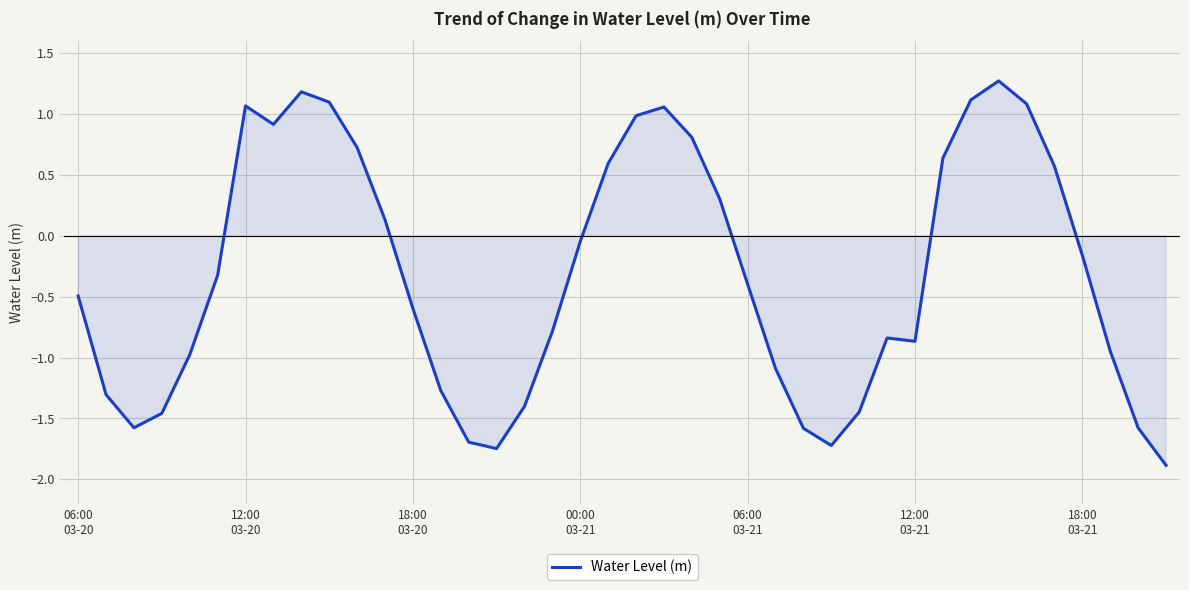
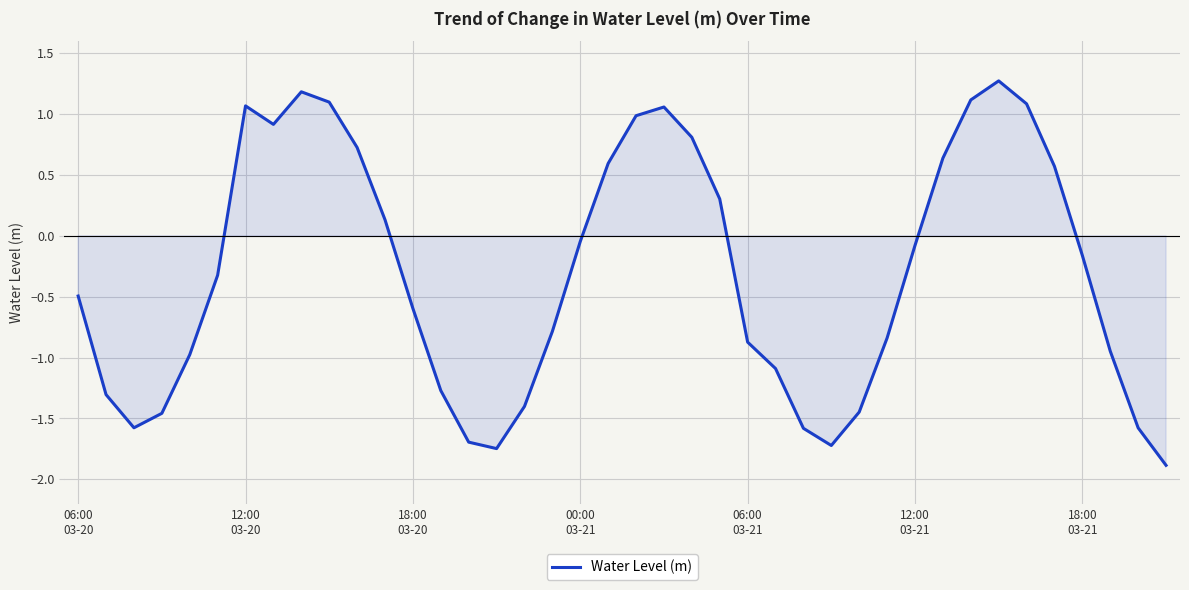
  {
    "06:00 03-20": -0.49,
    "12:00 03-20": 1.07,
    "18:00 03-20": -0.60,
    "00:00 03-21": -0.05,
-   "06:00 03-21": -0.40,
-   "12:00 03-21": -0.87,
+   "06:00 03-21": -0.87,
+   "12:00 03-21": -0.08,
    "18:00 03-21": -0.16
  }
